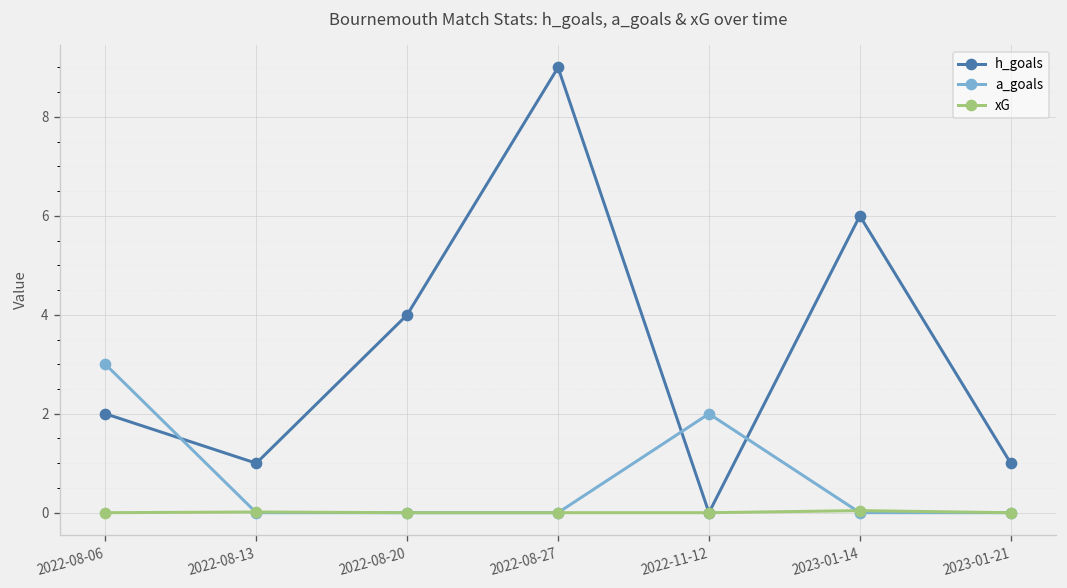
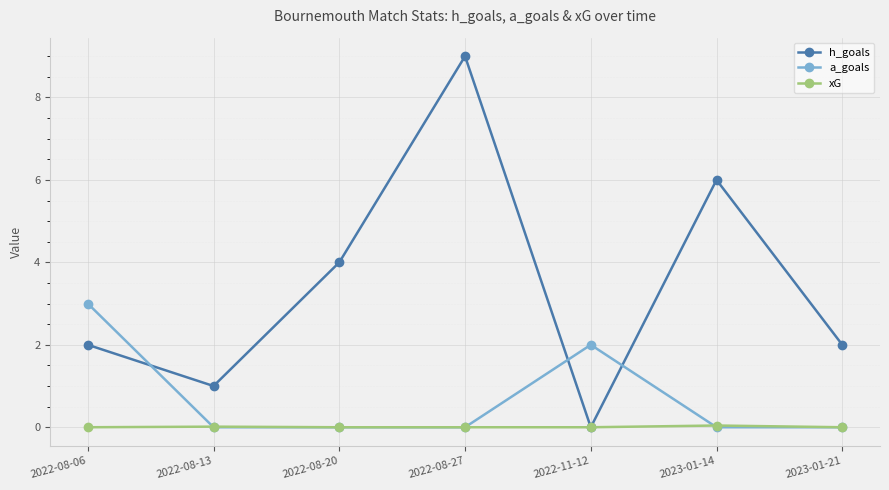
  {
    "h_goals": {
      "2022-08-06": 2,
      "2022-08-13": 1,
      "2022-08-20": 4,
      "2022-08-27": 9,
      "2023-01-14": 6,
-     "2023-01-21": 1
+     "2023-01-21": 2
    },
    "a_goals": {
      "2022-08-06": 3,
      "2022-11-12": 2
    },
    "xG": {
      "2022-08-06": 0
    }
  }
